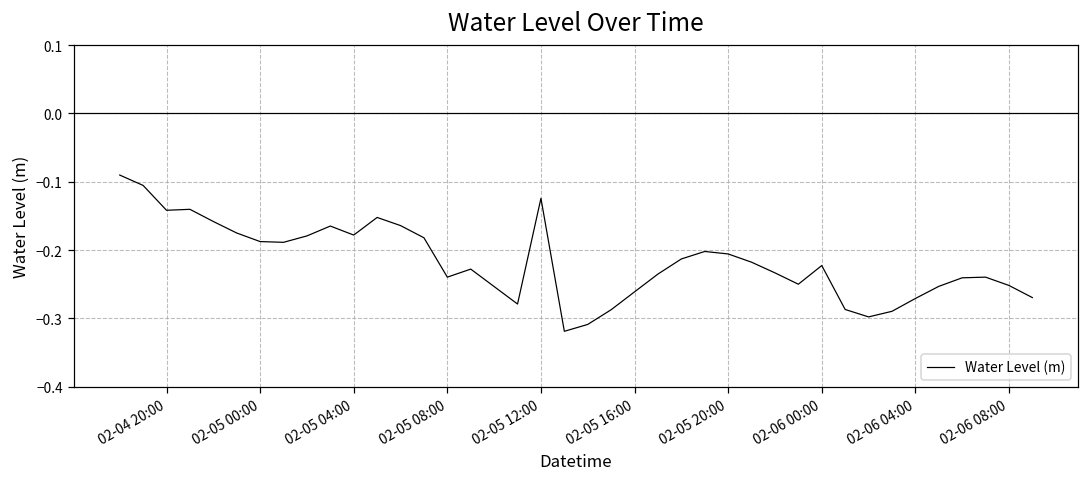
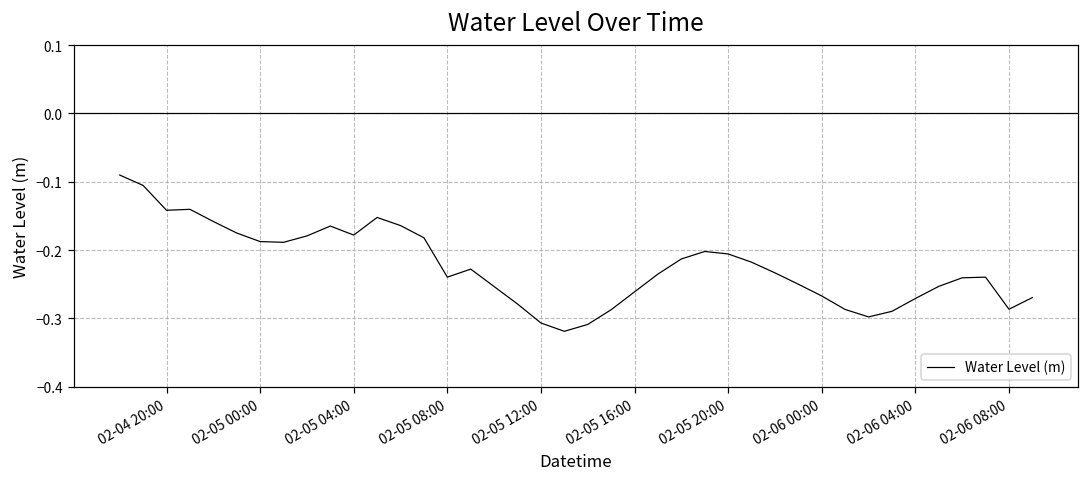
  {
    "02-04 20:00": -0.14,
    "02-05 00:00": -0.19,
    "02-05 04:00": -0.18,
    "02-05 08:00": -0.24,
-   "02-05 12:00": -0.12,
+   "02-05 12:00": -0.31,
    "02-05 16:00": -0.26,
    "02-05 20:00": -0.21,
-   "02-06 00:00": -0.22,
+   "02-06 00:00": -0.27,
    "02-06 04:00": -0.27,
-   "02-06 08:00": -0.25
+   "02-06 08:00": -0.29
  }
